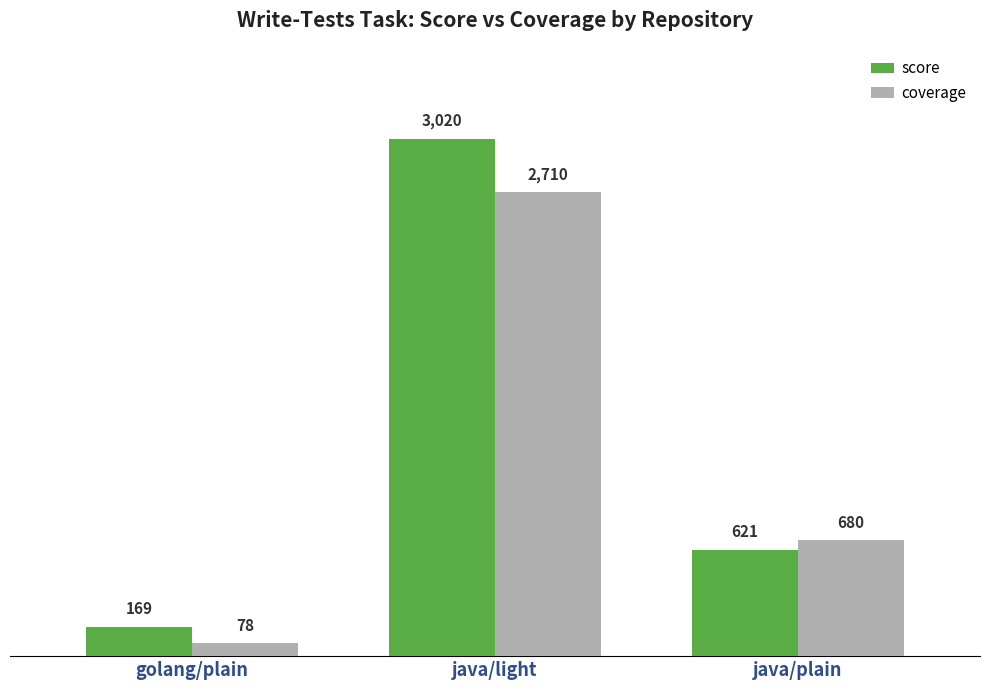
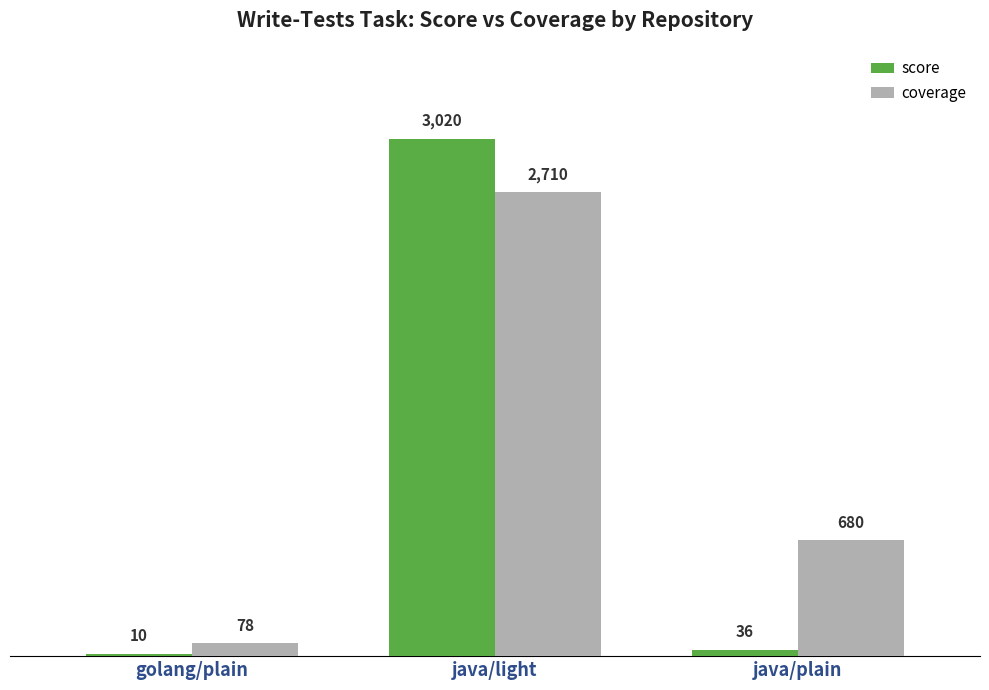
  {
    "score": {
-     "golang/plain": "169",
+     "golang/plain": "10",
      "java/light": "3,020",
-     "java/plain": "621"
+     "java/plain": "36"
    },
    "coverage": {
      "golang/plain": "78",
      "java/light": "2,710",
      "java/plain": "680"
    }
  }
